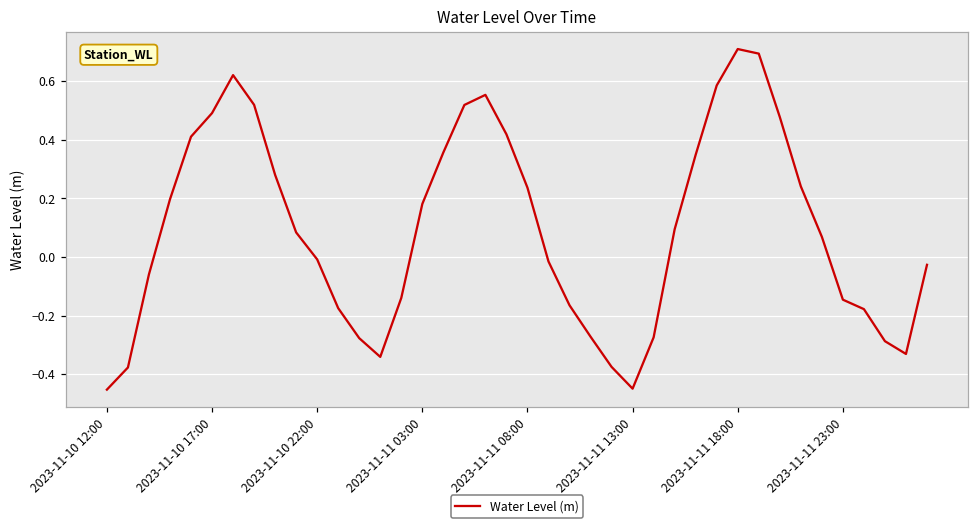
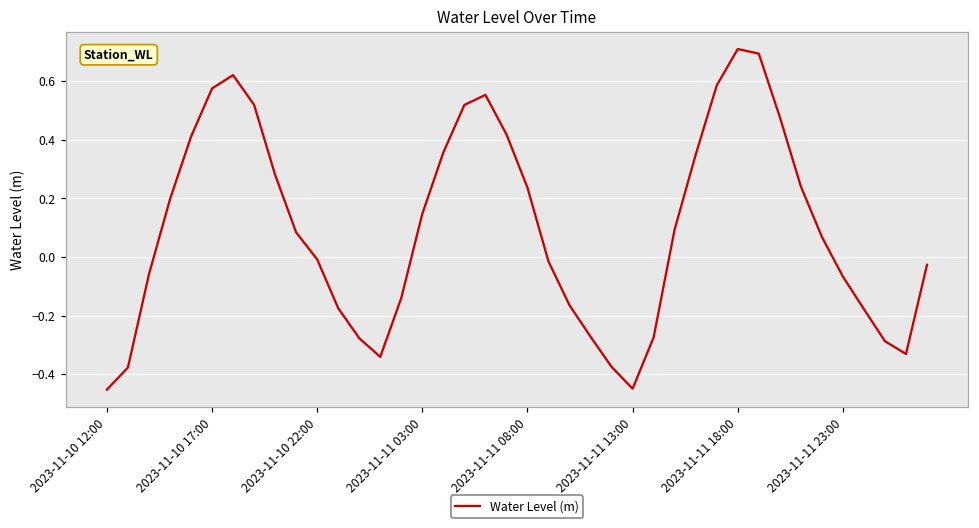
  {
    "2023-11-10 12:00": -0.45,
-   "2023-11-10 17:00": 0.49,
+   "2023-11-10 17:00": 0.57,
    "2023-11-10 22:00": -0.01,
-   "2023-11-11 03:00": 0.18,
+   "2023-11-11 03:00": 0.15,
    "2023-11-11 08:00": 0.24,
    "2023-11-11 13:00": -0.45,
    "2023-11-11 18:00": 0.71,
-   "2023-11-11 23:00": -0.15
+   "2023-11-11 23:00": -0.07
  }
